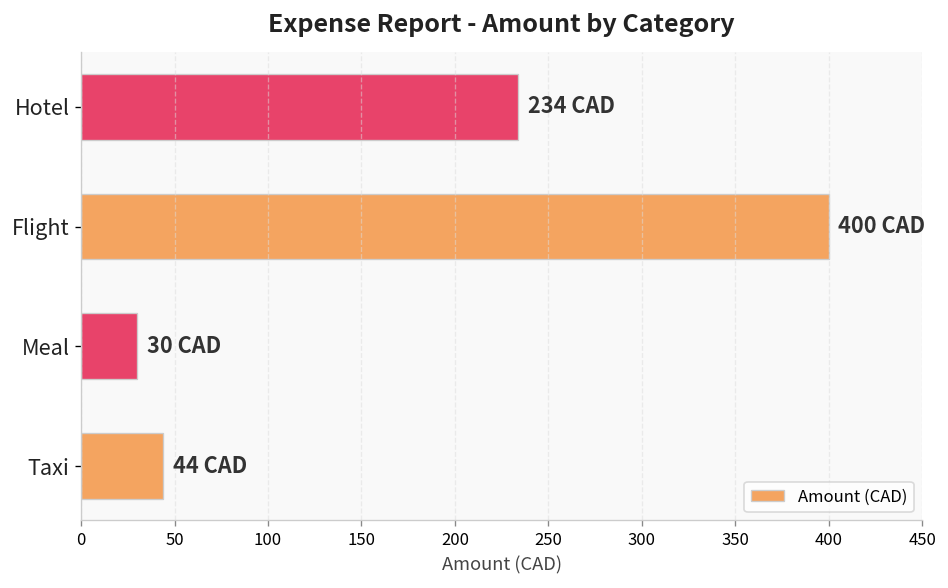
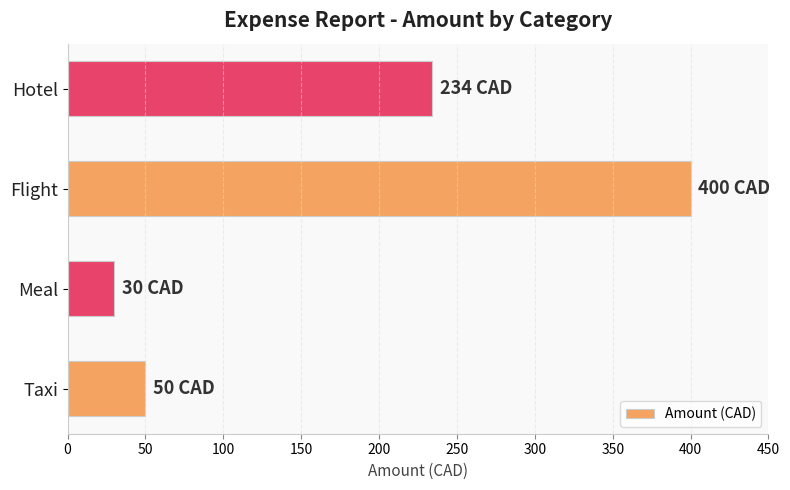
  {
    "Hotel": 234,
    "Flight": 400,
    "Meal": 30,
-   "Taxi": 44
+   "Taxi": 50
  }
